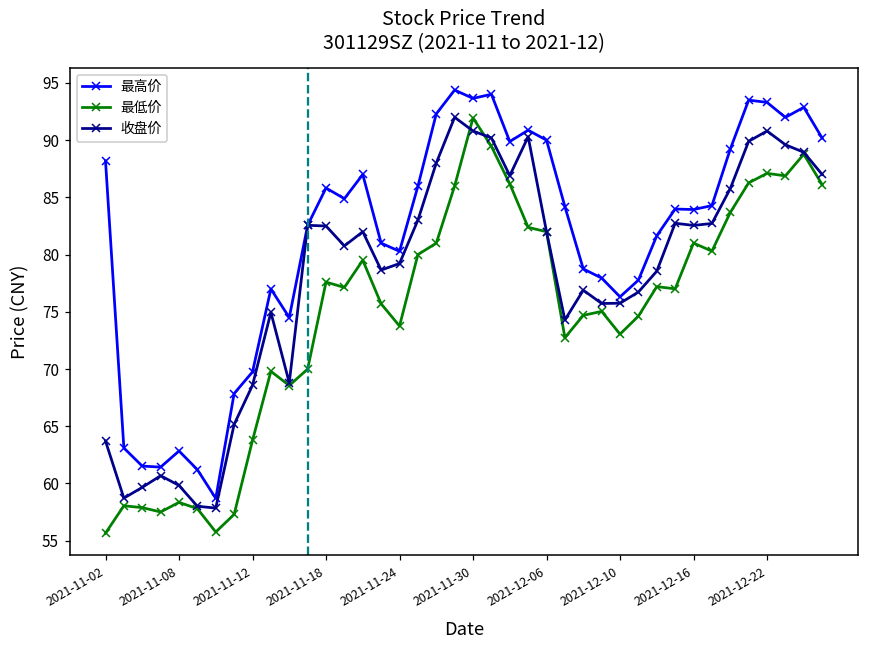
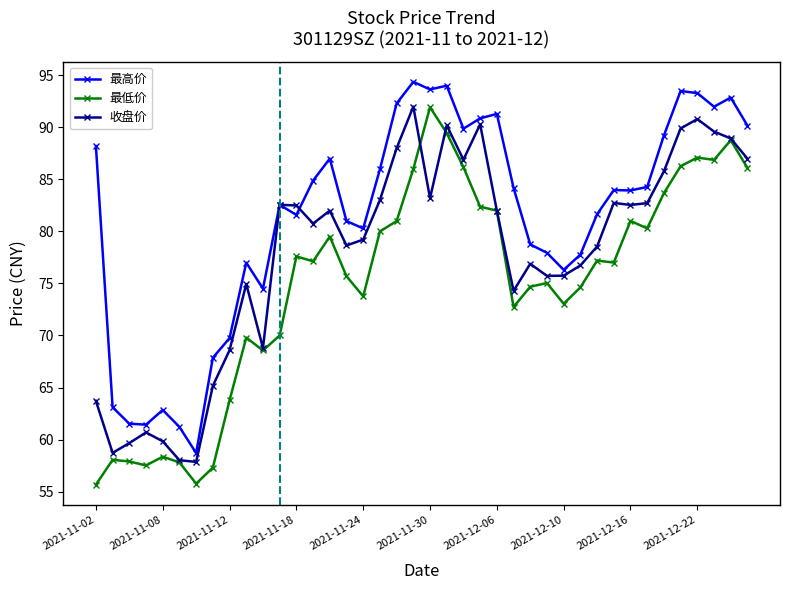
  {
    "最高价": {
      "2021-11-02": 88.2,
      "2021-11-08": 62.8,
      "2021-11-12": 69.8,
-     "2021-11-18": 85.8,
+     "2021-11-18": 81.6,
      "2021-11-24": 80.3,
      "2021-11-30": 93.7,
-     "2021-12-06": 90.0,
+     "2021-12-06": 91.3,
      "2021-12-10": 76.3,
      "2021-12-16": 83.9,
      "2021-12-22": 93.3
    },
    "最低价": {
      "2021-11-02": 55.7,
      "2021-11-08": 58.4,
      "2021-11-12": 63.8,
      "2021-11-18": 77.6,
      "2021-11-24": 73.8,
      "2021-11-30": 91.9,
      "2021-12-10": 73.1,
      "2021-12-16": 81.0,
      "2021-12-22": 87.1
    },
    "收盘价": {
      "2021-11-02": 63.7,
      "2021-11-08": 59.8,
      "2021-11-12": 68.6,
      "2021-11-18": 82.5,
      "2021-11-24": 79.2,
-     "2021-11-30": 90.8,
+     "2021-11-30": 83.2,
      "2021-12-10": 75.8,
      "2021-12-16": 82.6,
      "2021-12-22": 90.8
    }
  }
